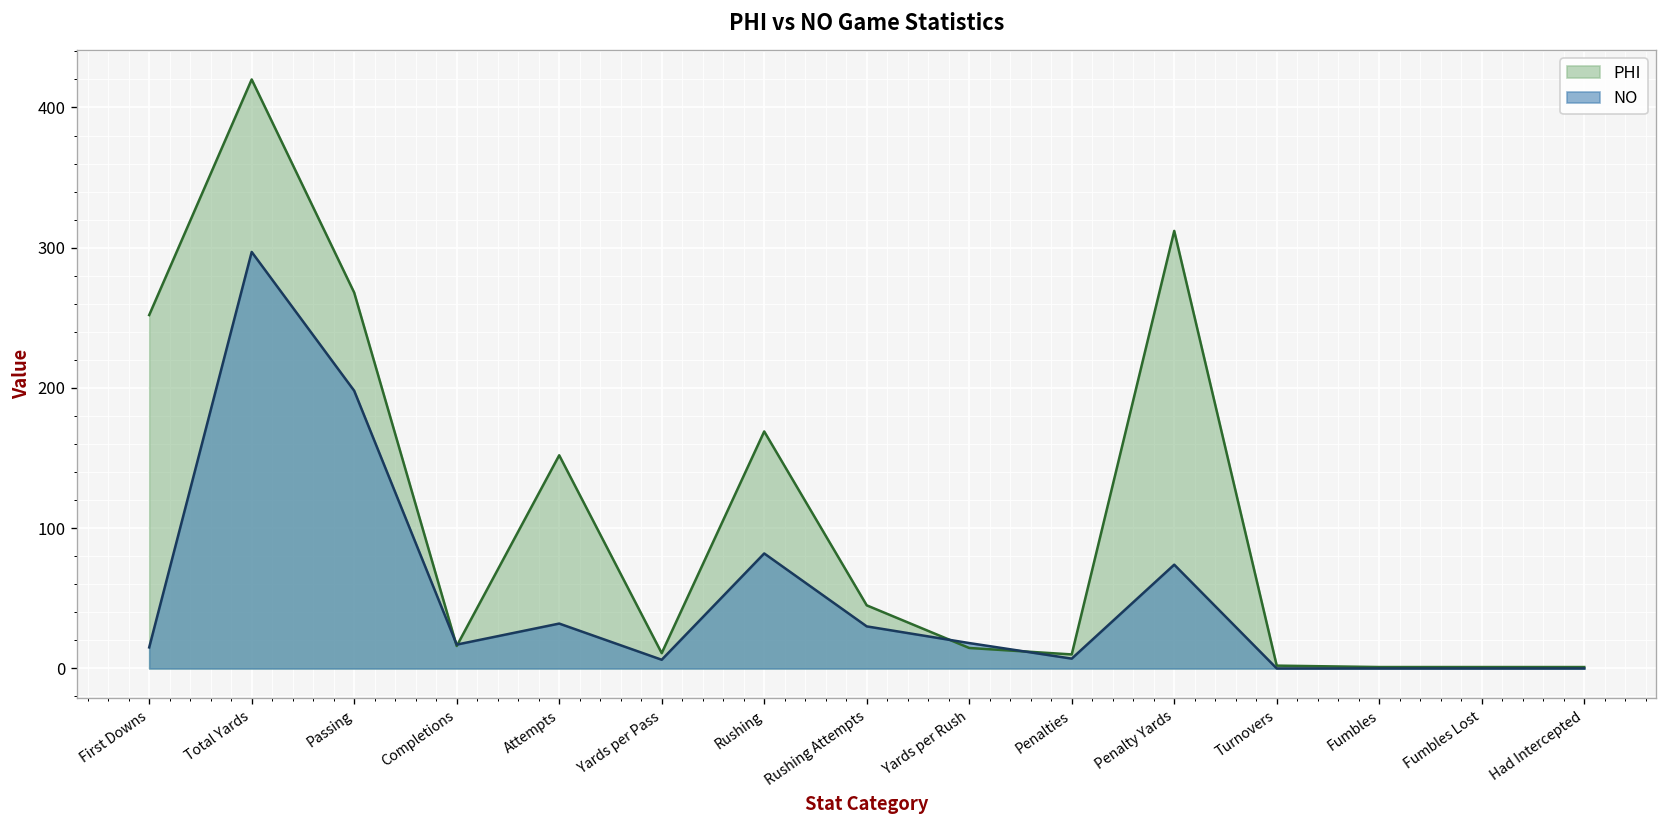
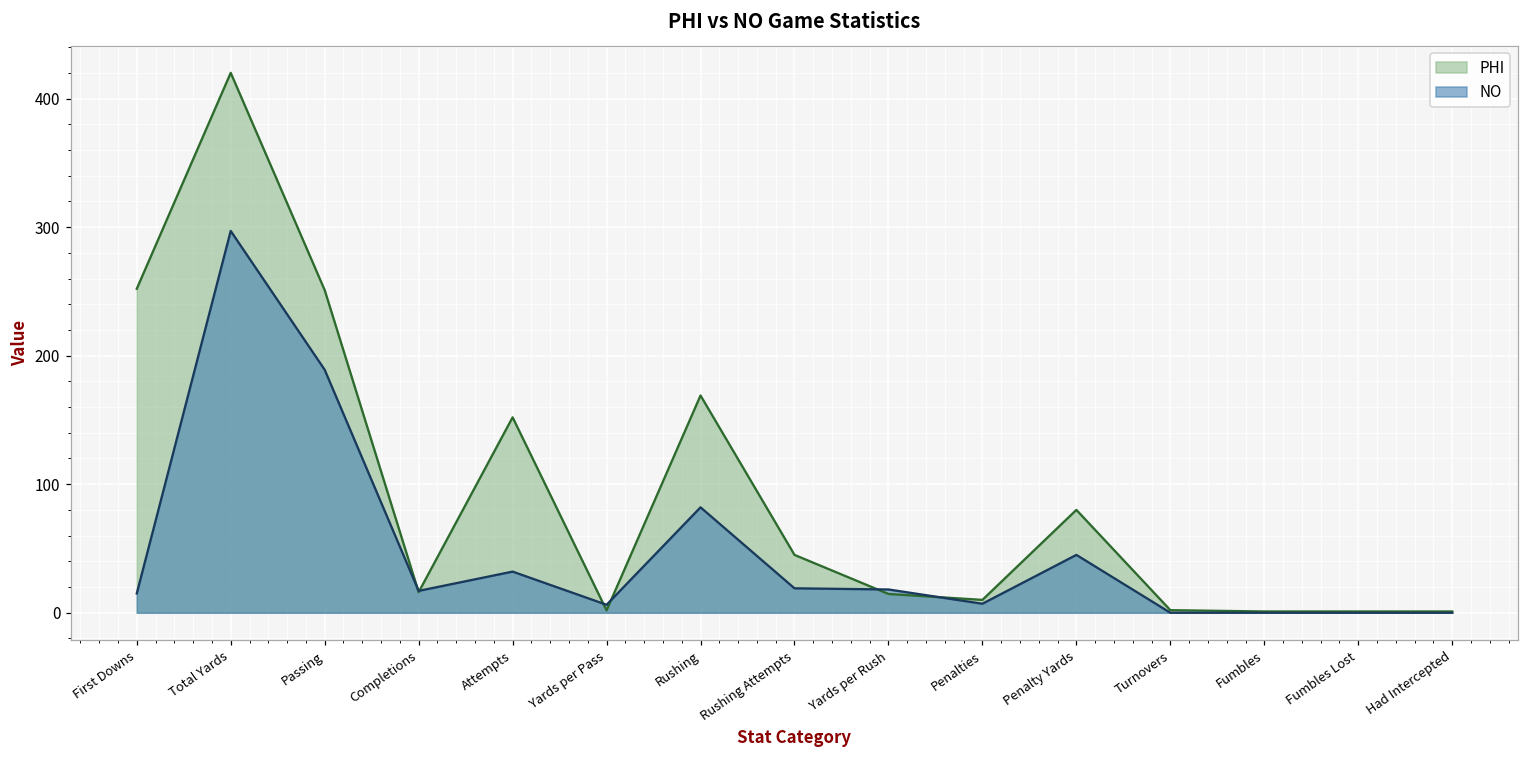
  {
    "PHI": {
      "First Downs": 252,
      "Total Yards": 420,
-     "Passing": 268,
+     "Passing": 251,
      "Attempts": 152,
-     "Yards per Pass": 11,
+     "Yards per Pass": 2,
      "Rushing": 169,
      "Rushing Attempts": 45,
      "Yards per Rush": 15,
      "Penalties": 10,
-     "Penalty Yards": 312
+     "Penalty Yards": 80
    },
    "NO": {
      "First Downs": 15,
      "Total Yards": 297,
-     "Passing": 198,
+     "Passing": 189,
      "Attempts": 32,
      "Yards per Pass": 6,
      "Rushing": 82,
-     "Rushing Attempts": 30,
+     "Rushing Attempts": 19,
      "Yards per Rush": 18,
      "Penalties": 7,
-     "Penalty Yards": 74
+     "Penalty Yards": 45
    }
  }
